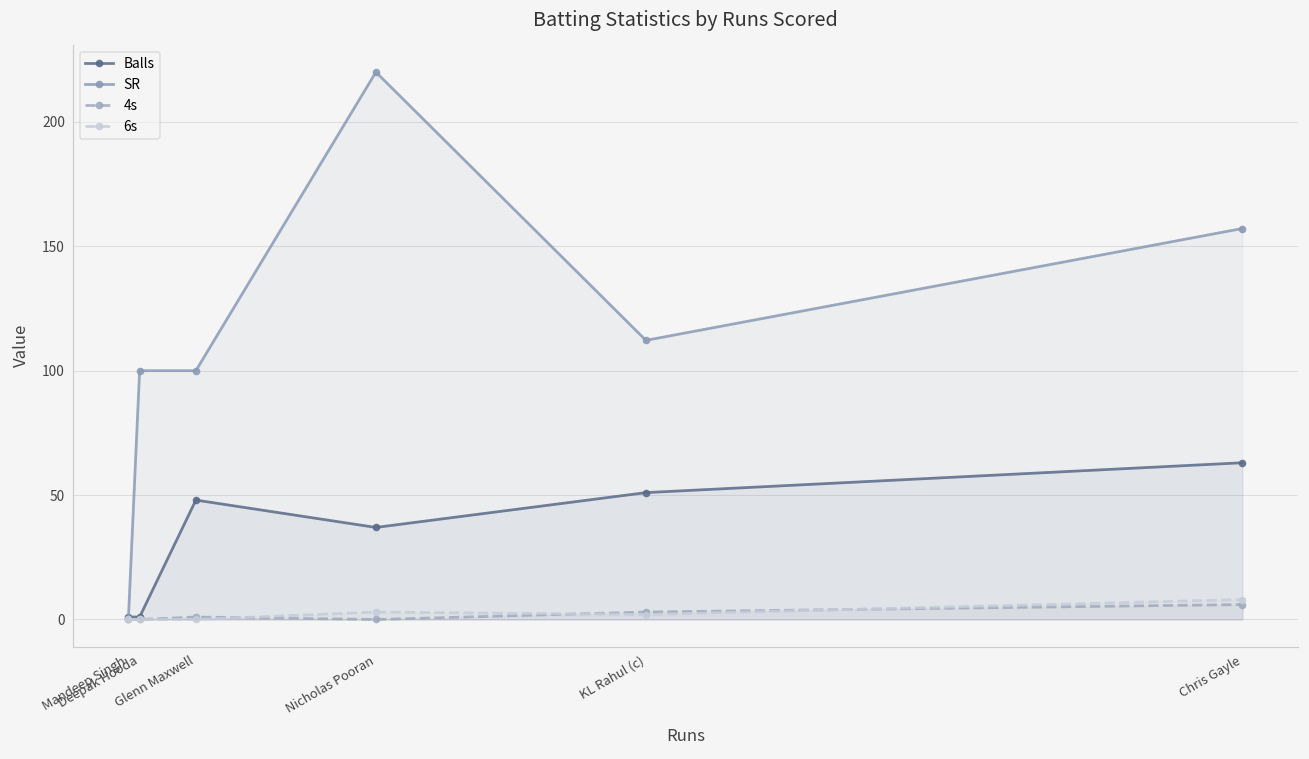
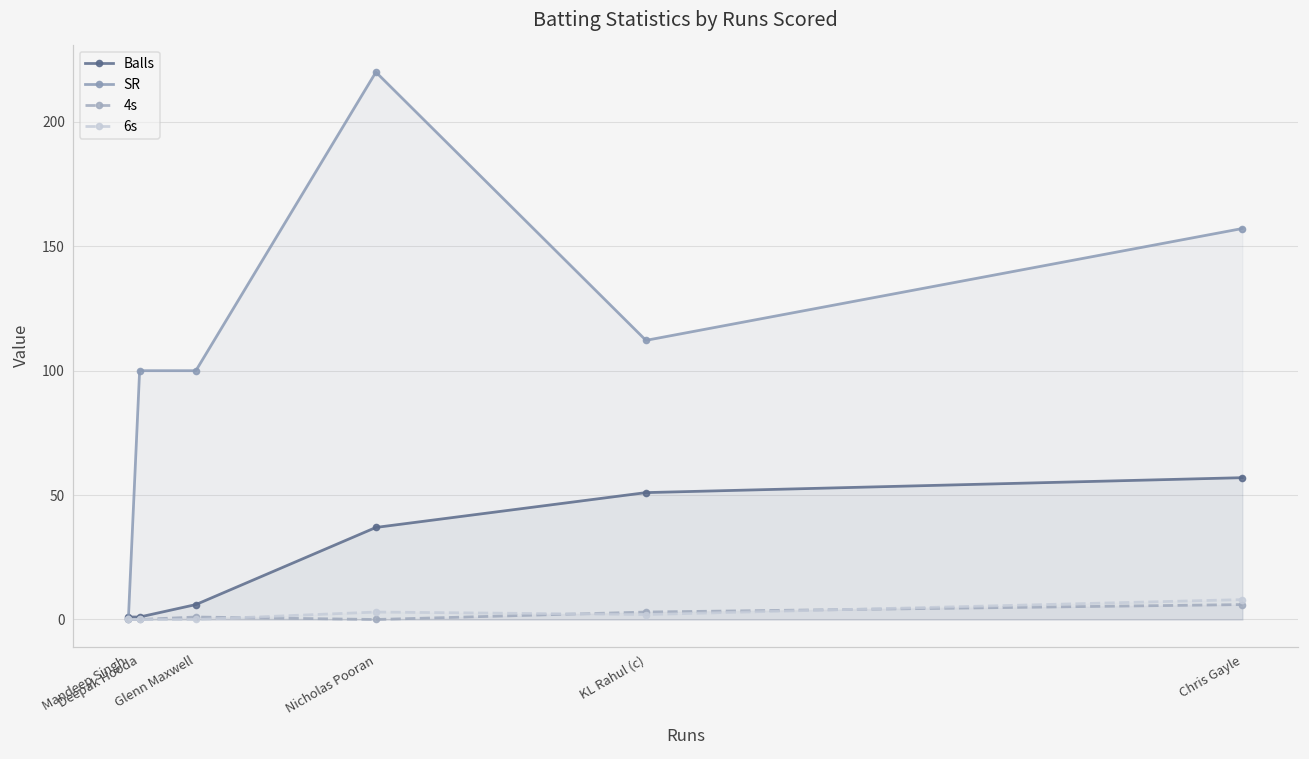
  {
    "Balls": {
-     "Glenn Maxwell": 48,
+     "Glenn Maxwell": 6,
      "Nicholas Pooran": 37,
      "KL Rahul (c)": 51,
-     "Chris Gayle": 63
+     "Chris Gayle": 57
    }
  }
